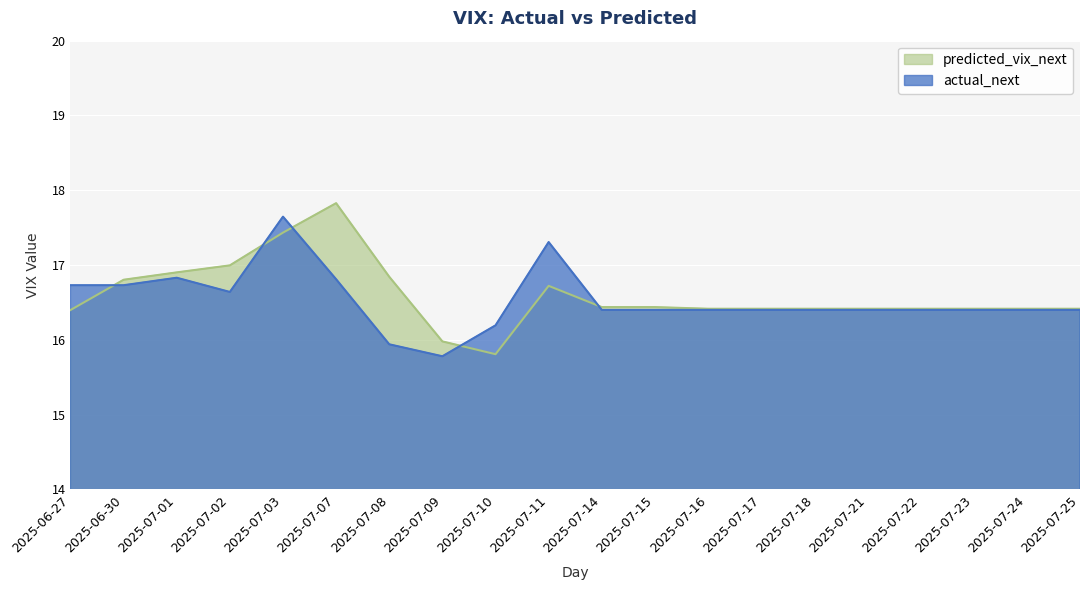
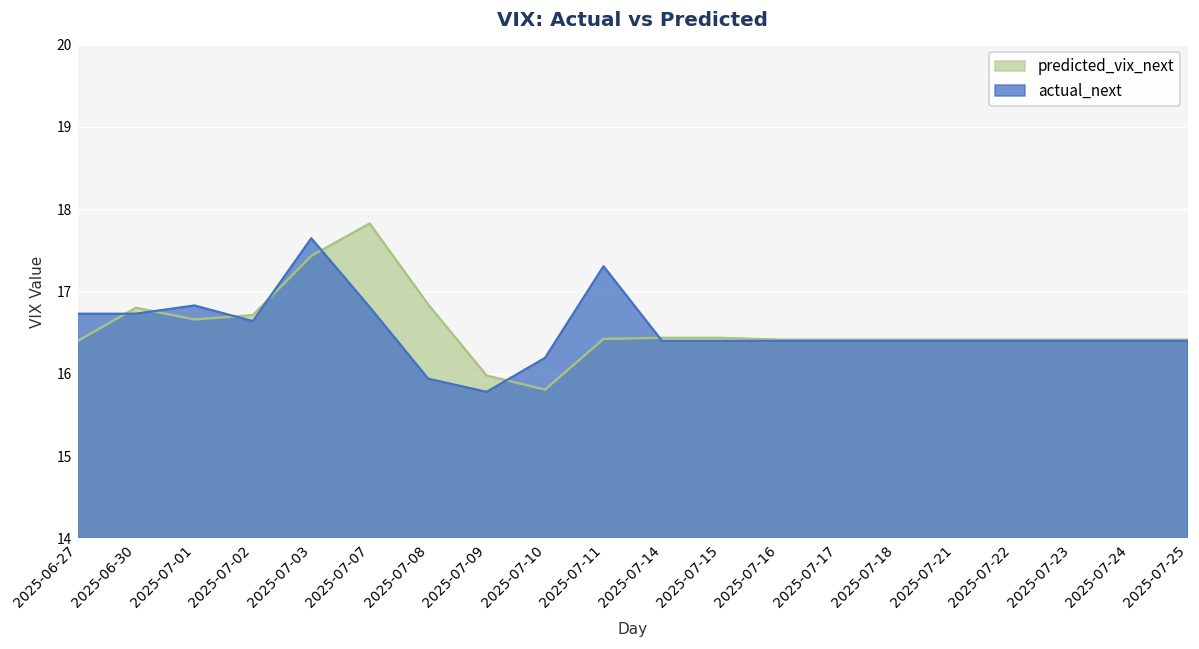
  {
    "predicted_vix_next": {
      "2025-06-27": 16.4,
      "2025-06-30": 16.8,
-     "2025-07-01": 16.9,
-     "2025-07-02": 17.0,
+     "2025-07-01": 16.7,
+     "2025-07-02": 16.7,
      "2025-07-03": 17.4,
      "2025-07-07": 17.8,
      "2025-07-08": 16.8,
      "2025-07-09": 16.0,
      "2025-07-10": 15.8,
-     "2025-07-11": 16.7,
+     "2025-07-11": 16.4,
      "2025-07-14": 16.4,
      "2025-07-15": 16.4
    },
    "actual_next": {
      "2025-06-27": 16.7,
      "2025-06-30": 16.7,
      "2025-07-01": 16.8,
      "2025-07-02": 16.6,
      "2025-07-03": 17.6,
      "2025-07-07": 16.8,
      "2025-07-08": 15.9,
      "2025-07-09": 15.8,
      "2025-07-10": 16.2,
      "2025-07-11": 17.3,
      "2025-07-14": 16.4,
      "2025-07-15": 16.4
    }
  }
